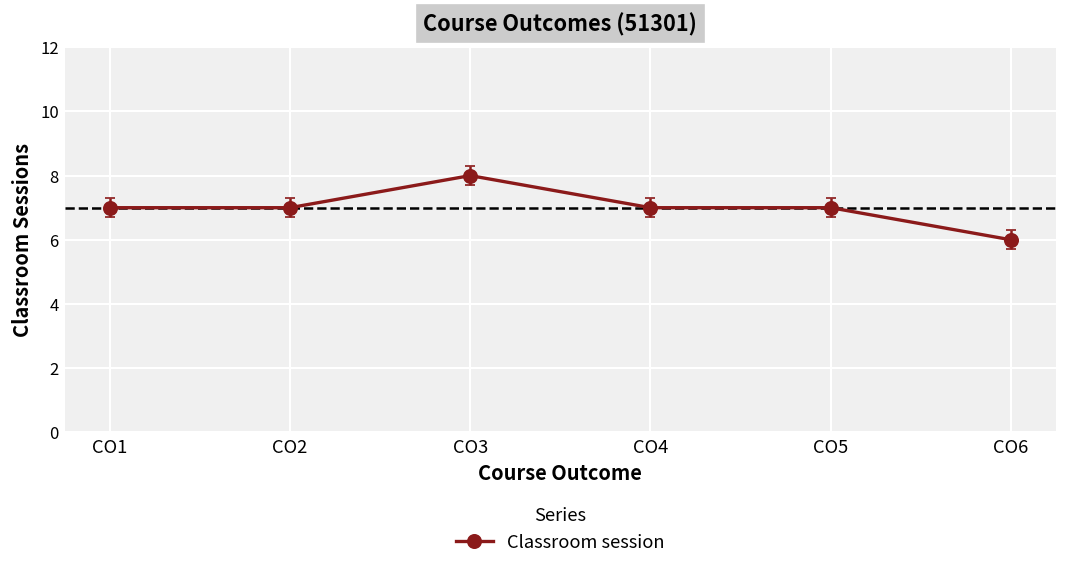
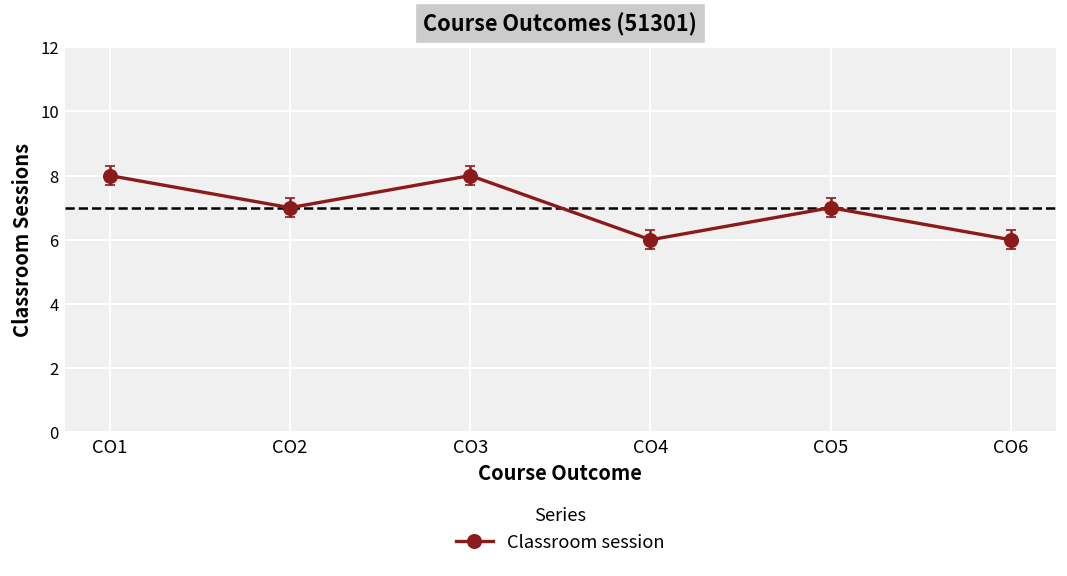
  {
    "Classroom session": {
-     "CO1": 7,
+     "CO1": 8,
      "CO2": 7,
      "CO3": 8,
-     "CO4": 7,
+     "CO4": 6,
      "CO5": 7,
      "CO6": 6
    }
  }
